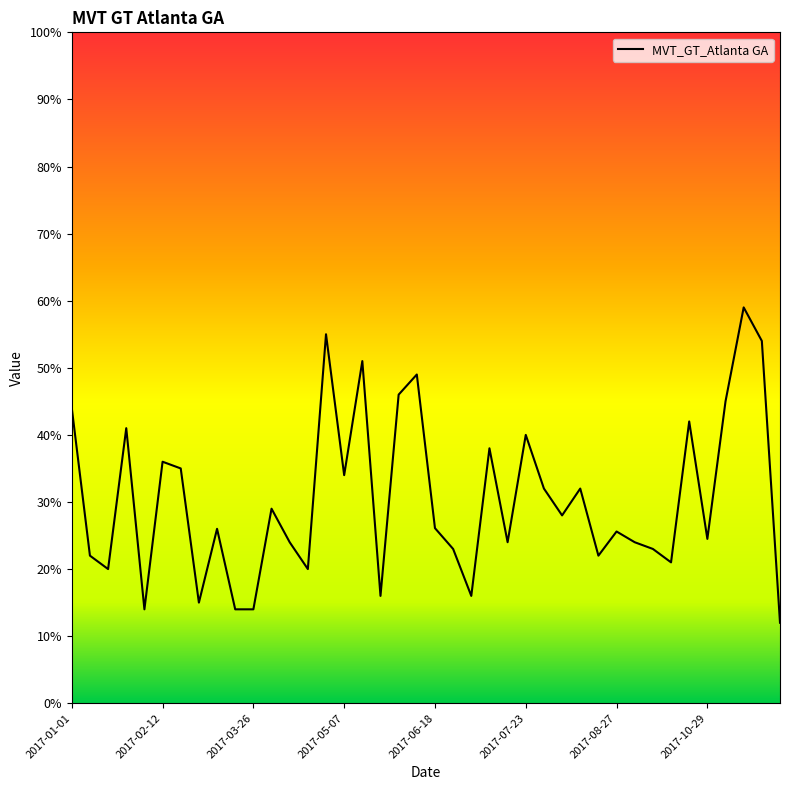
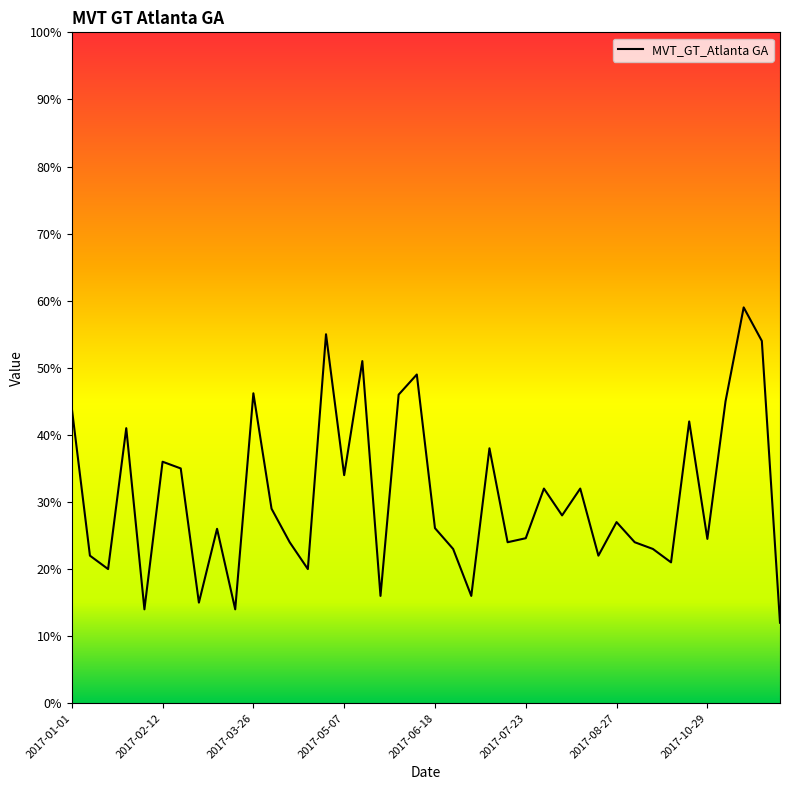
  {
    "2017-01-01": "44%",
    "2017-02-12": "36%",
-   "2017-03-26": "14%",
+   "2017-03-26": "46%",
    "2017-05-07": "34%",
    "2017-06-18": "26%",
-   "2017-07-23": "40%",
-   "2017-08-27": "26%",
+   "2017-07-23": "25%",
+   "2017-08-27": "27%",
    "2017-10-29": "25%"
  }
